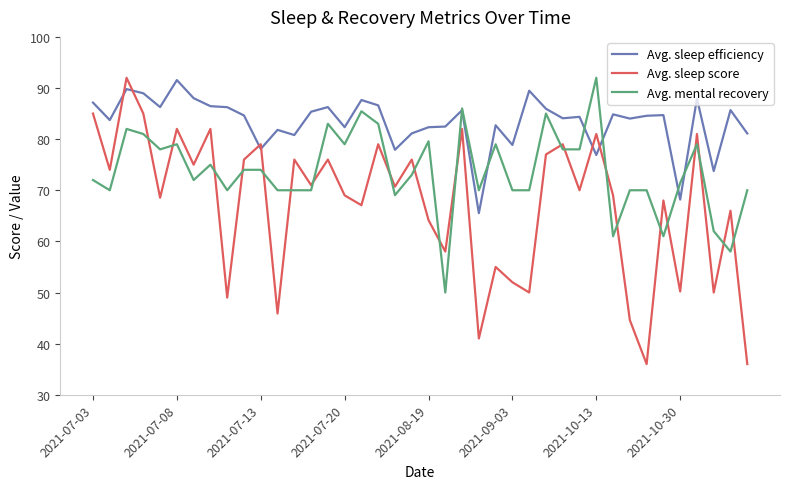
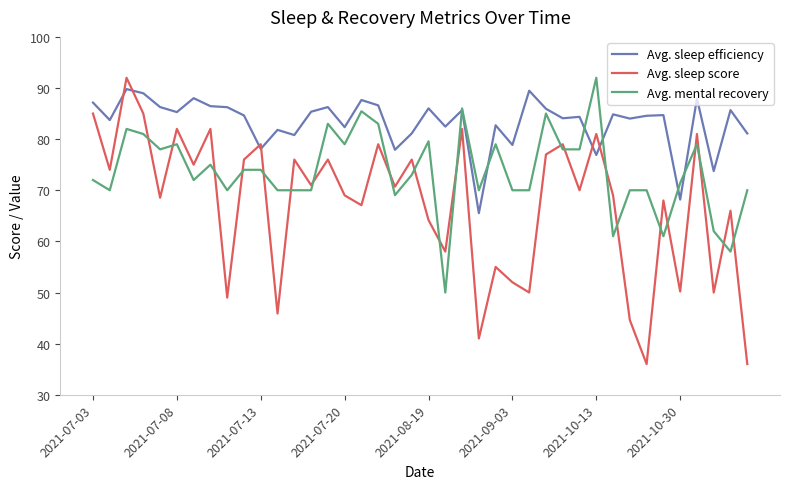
  {
    "Avg. sleep efficiency": {
      "2021-07-03": 87,
-     "2021-07-08": 92,
+     "2021-07-08": 85,
      "2021-07-13": 78,
      "2021-07-20": 82,
-     "2021-08-19": 82,
+     "2021-08-19": 86,
      "2021-09-03": 79,
      "2021-10-13": 77,
      "2021-10-30": 68
    },
    "Avg. sleep score": {
      "2021-07-03": 85,
      "2021-07-08": 82,
      "2021-07-13": 79,
      "2021-07-20": 69,
      "2021-08-19": 64,
      "2021-09-03": 52,
      "2021-10-13": 81,
      "2021-10-30": 50
    },
    "Avg. mental recovery": {
      "2021-07-03": 72,
      "2021-07-08": 79,
      "2021-07-13": 74,
      "2021-07-20": 79,
      "2021-08-19": 80,
      "2021-09-03": 70,
      "2021-10-13": 92,
      "2021-10-30": 71
    }
  }
